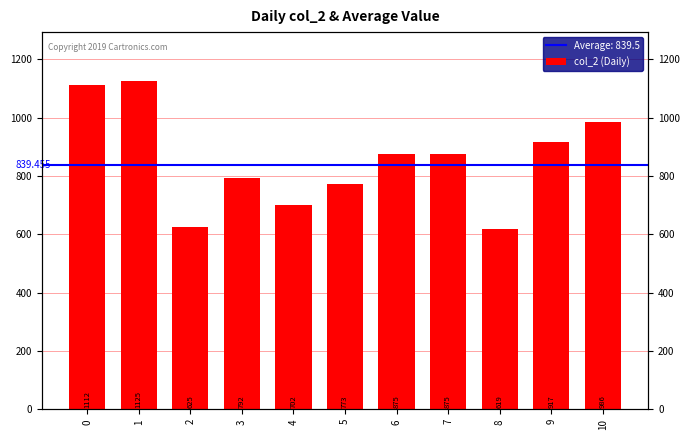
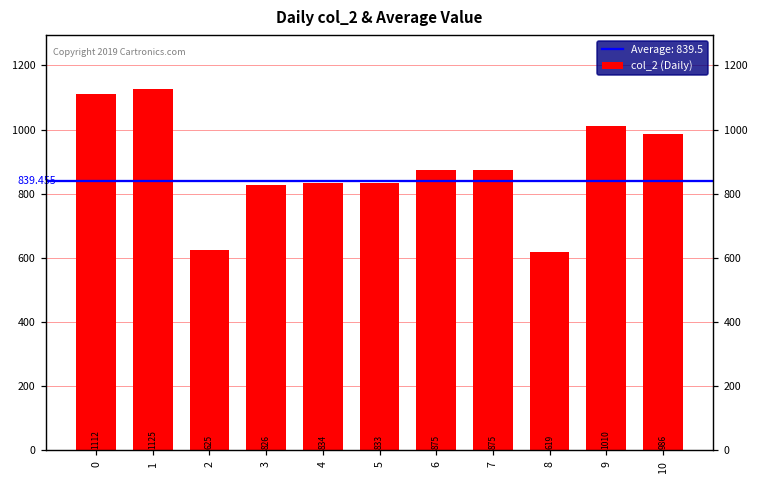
  {
    "0": 1112,
    "1": 1125,
    "2": 625,
-   "3": 792,
-   "4": 702,
-   "5": 773,
+   "3": 826,
+   "4": 834,
+   "5": 833,
    "6": 875,
    "7": 875,
    "8": 619,
-   "9": 917,
+   "9": 1010,
    "10": 986
  }
